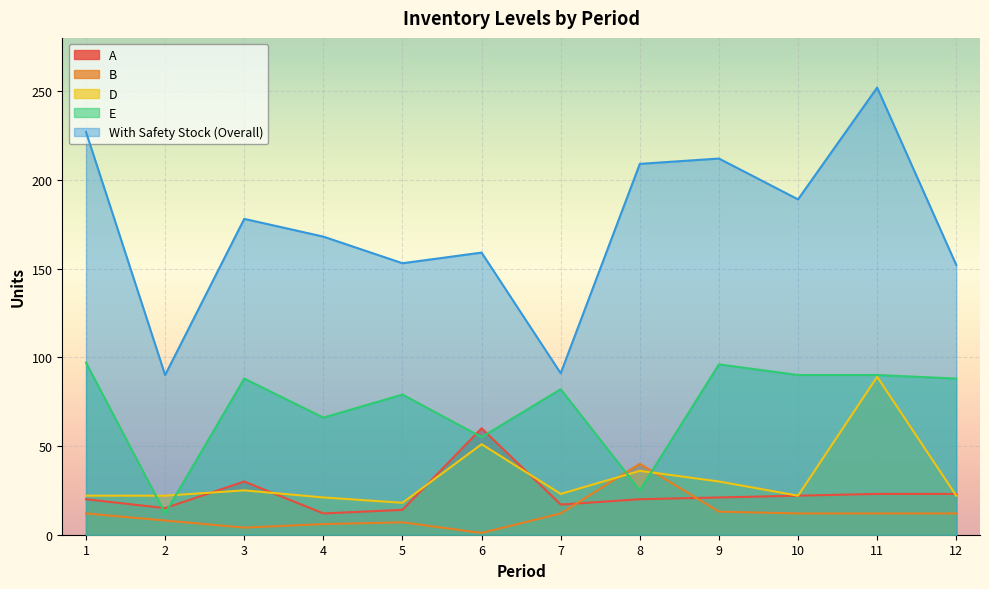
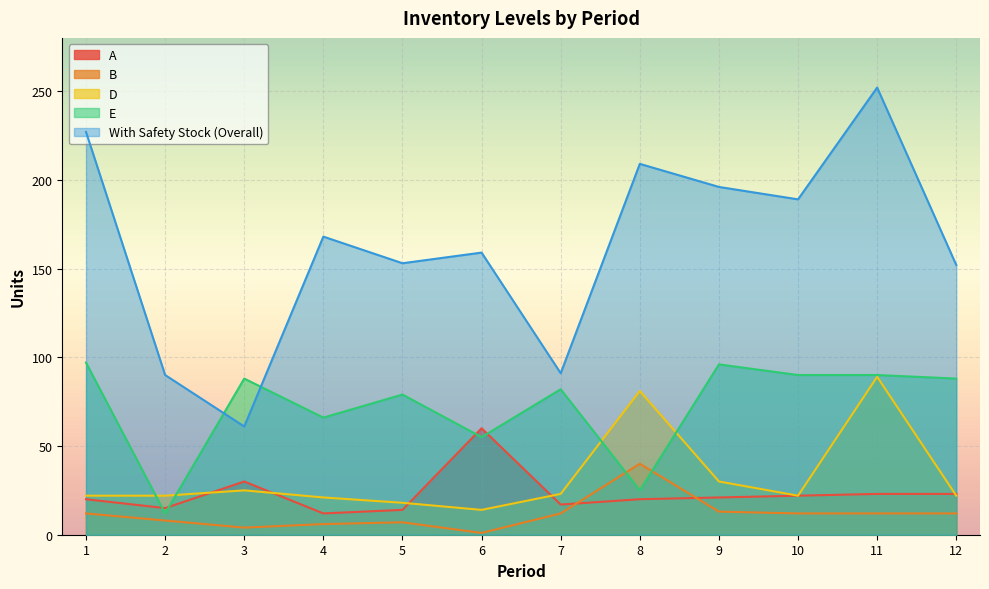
  {
    "D": {
      "1": 22,
      "2": 22,
      "3": 25,
      "4": 21,
      "5": 18,
-     "6": 51,
+     "6": 14,
      "7": 23,
-     "8": 36,
+     "8": 81,
      "9": 30
    },
    "E": {
      "1": 97,
      "2": 12,
      "3": 88,
      "4": 66,
      "5": 79,
      "6": 55,
      "7": 82,
      "8": 25,
      "9": 96,
      "10": 90,
      "12": 88
    },
    "With Safety Stock (Overall)": {
      "2": 90,
-     "3": 178,
+     "3": 61,
      "4": 168,
      "5": 153,
      "6": 159,
      "7": 91,
      "8": 209,
-     "9": 212,
+     "9": 196,
      "10": 189,
      "11": 252,
      "12": 152
    }
  }
